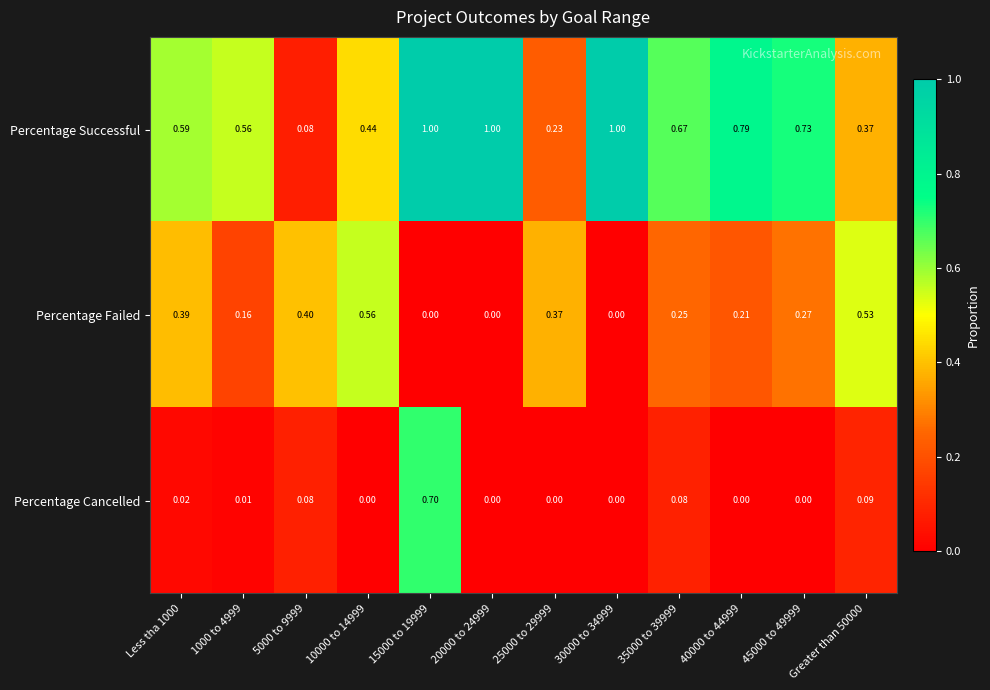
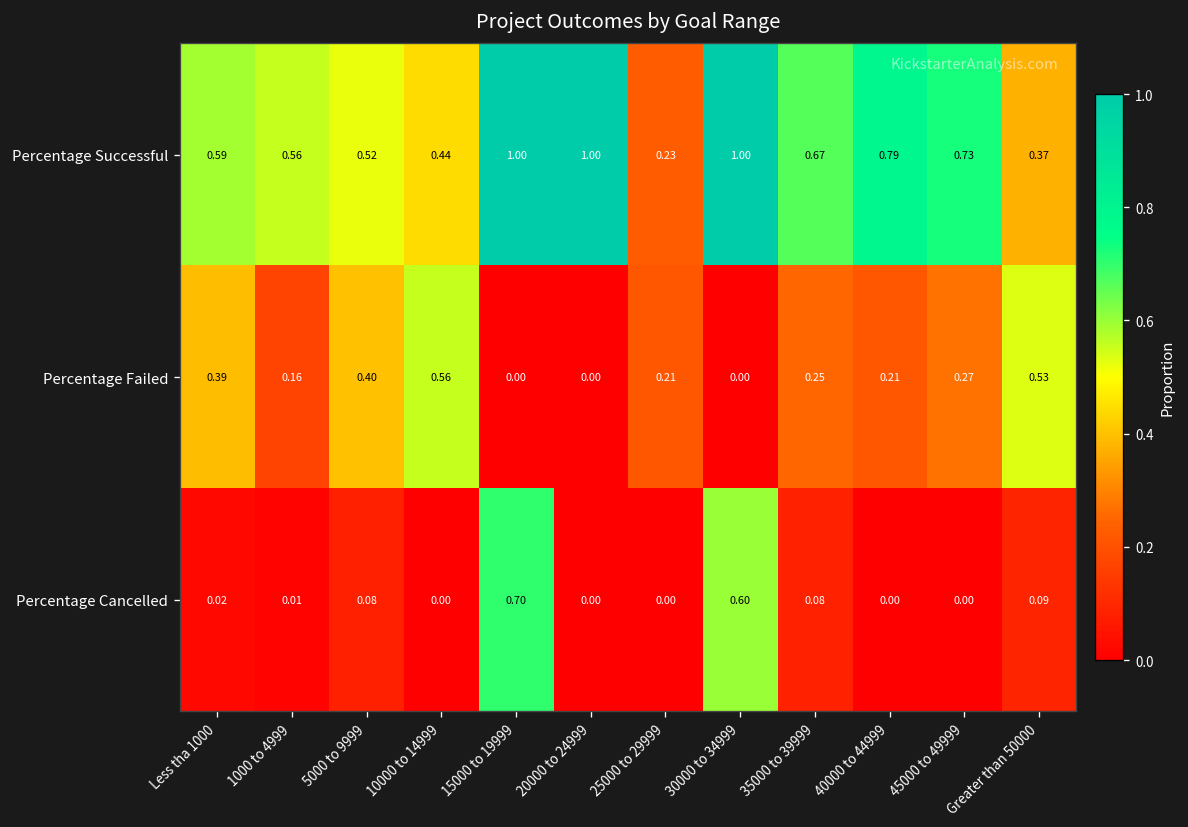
  {
    "Percentage Successful": {
      "Less tha 1000": 0.59,
      "1000 to 4999": 0.56,
-     "5000 to 9999": 0.08,
+     "5000 to 9999": 0.52,
      "10000 to 14999": 0.44,
      "15000 to 19999": 1.00,
      "20000 to 24999": 1.00,
      "25000 to 29999": 0.23,
      "30000 to 34999": 1.00,
      "35000 to 39999": 0.67,
      "40000 to 44999": 0.79,
      "Greater than 50000": 0.37
    },
    "Percentage Failed": {
      "Less tha 1000": 0.39,
      "1000 to 4999": 0.16,
      "5000 to 9999": 0.40,
      "10000 to 14999": 0.56,
      "15000 to 19999": 0.00,
      "20000 to 24999": 0.00,
-     "25000 to 29999": 0.37,
+     "25000 to 29999": 0.21,
      "30000 to 34999": 0.00,
      "35000 to 39999": 0.25,
      "40000 to 44999": 0.21,
      "45000 to 49999": 0.27,
      "Greater than 50000": 0.53
    },
    "Percentage Cancelled": {
      "Less tha 1000": 0.02,
      "1000 to 4999": 0.01,
      "5000 to 9999": 0.08,
      "10000 to 14999": 0.00,
      "15000 to 19999": 0.70,
      "20000 to 24999": 0.00,
      "25000 to 29999": 0.00,
-     "30000 to 34999": 0.00,
+     "30000 to 34999": 0.60,
      "35000 to 39999": 0.08,
      "40000 to 44999": 0.00,
      "45000 to 49999": 0.00,
      "Greater than 50000": 0.09
    }
  }
